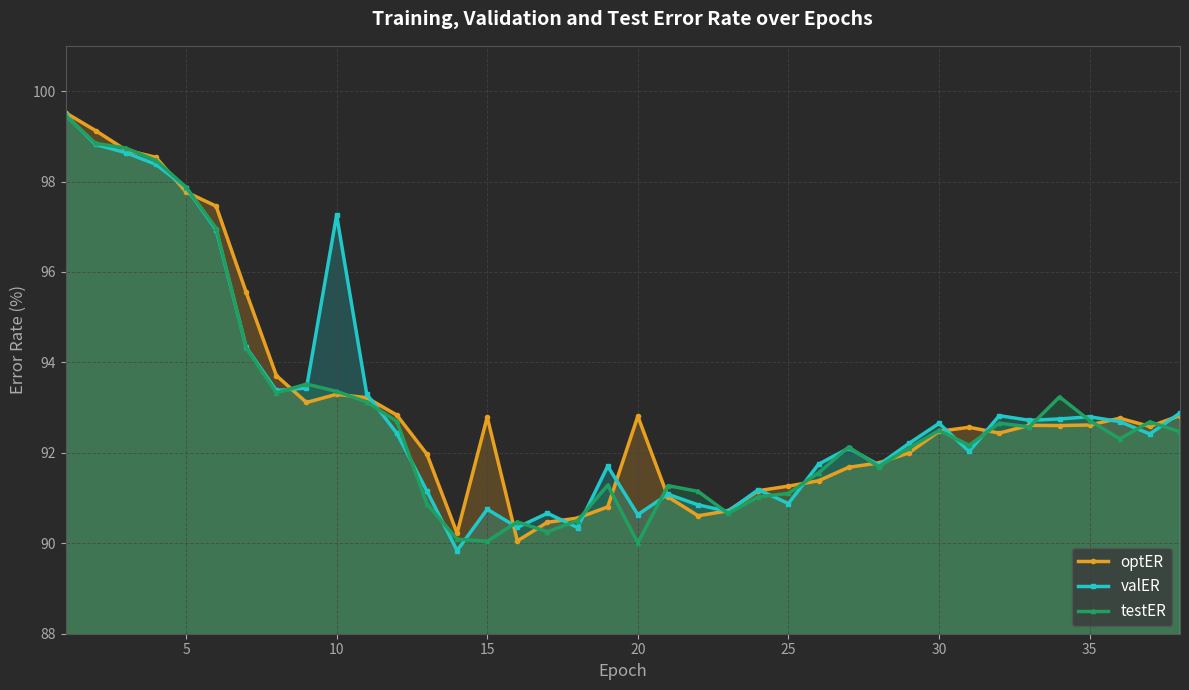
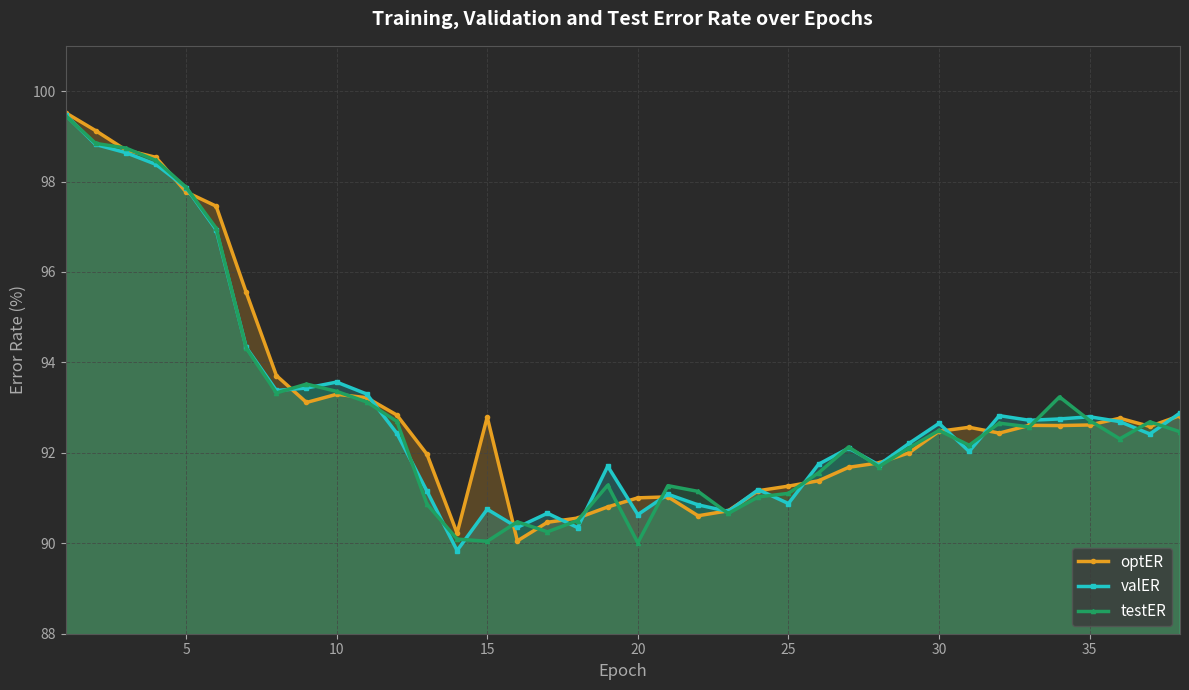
  {
    "optER": {
      "5": 97.8,
      "10": 93.3,
      "15": 92.8,
-     "20": 92.8,
+     "20": 91.0,
      "25": 91.3,
      "35": 92.6
    },
    "valER": {
-     "10": 97.3,
+     "10": 93.6,
      "15": 90.8,
      "20": 90.6,
      "25": 90.9,
      "30": 92.7,
      "35": 92.8
    },
    "testER": {
      "10": 93.4,
      "15": 90.0,
      "20": 90.0,
      "25": 91.1,
      "35": 92.7
    }
  }
